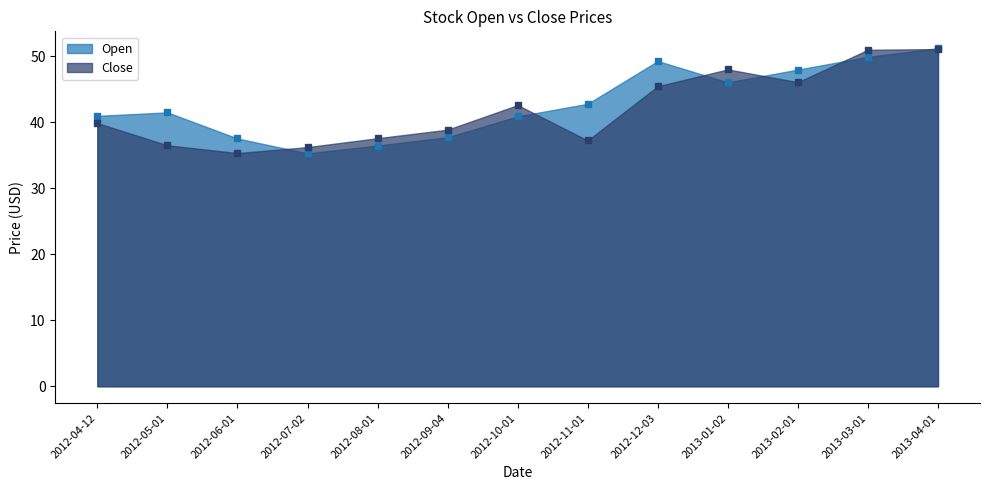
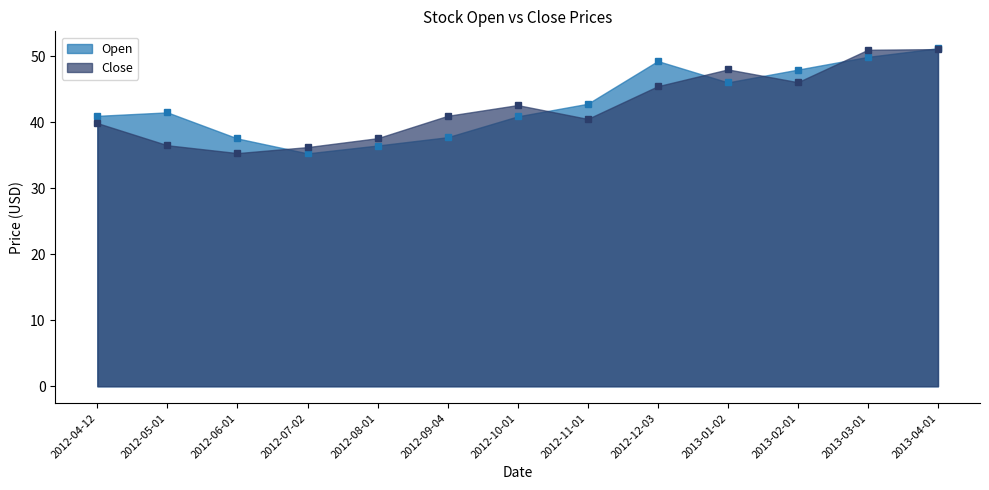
  {
    "Open": {
      "2012-04-12": 41,
      "2012-05-01": 42,
      "2012-06-01": 38,
      "2012-07-02": 35,
      "2012-08-01": 37,
      "2012-09-04": 38,
      "2012-10-01": 41,
      "2012-11-01": 43,
      "2012-12-03": 49,
      "2013-01-02": 46,
      "2013-02-01": 48,
      "2013-03-01": 50
    },
    "Close": {
      "2012-04-12": 40,
      "2012-05-01": 37,
      "2012-06-01": 35,
      "2012-07-02": 36,
      "2012-08-01": 38,
-     "2012-09-04": 39,
+     "2012-09-04": 41,
      "2012-10-01": 43,
-     "2012-11-01": 37,
+     "2012-11-01": 41,
      "2012-12-03": 45,
      "2013-01-02": 48,
      "2013-02-01": 46,
      "2013-03-01": 51
    }
  }
